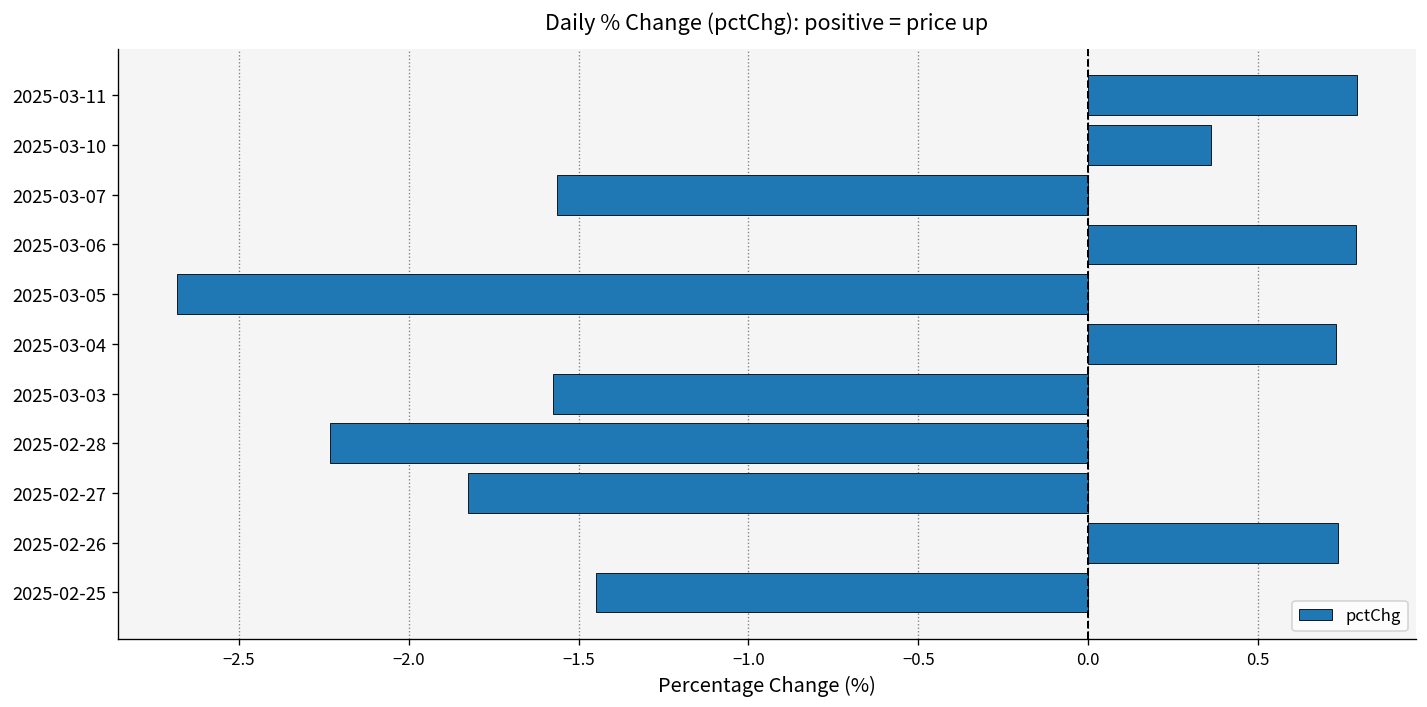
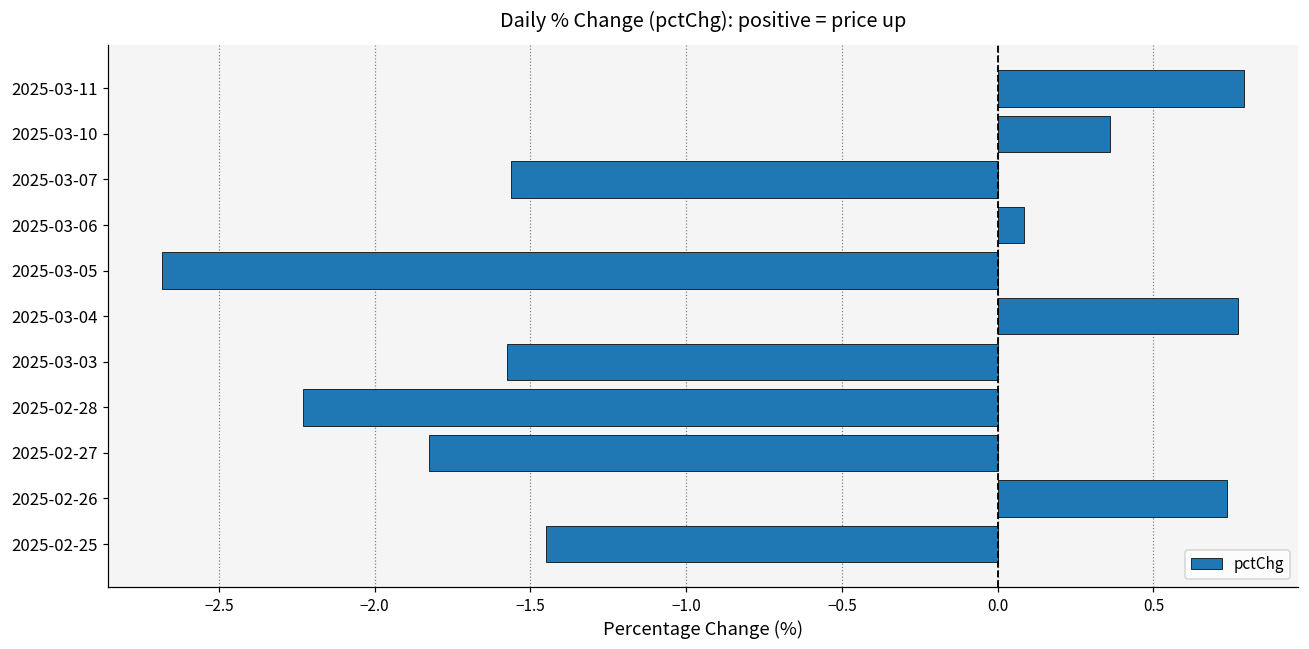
  {
    "2025-03-11": 0.79,
    "2025-03-10": 0.36,
    "2025-03-07": -1.56,
-   "2025-03-06": 0.79,
+   "2025-03-06": 0.09,
    "2025-03-05": -2.68,
-   "2025-03-04": 0.73,
+   "2025-03-04": 0.77,
    "2025-03-03": -1.57,
    "2025-02-28": -2.23,
    "2025-02-27": -1.82,
    "2025-02-26": 0.74,
    "2025-02-25": -1.45
  }
